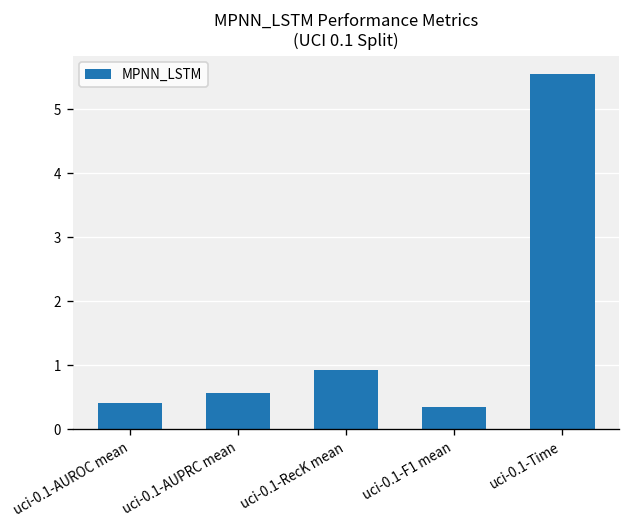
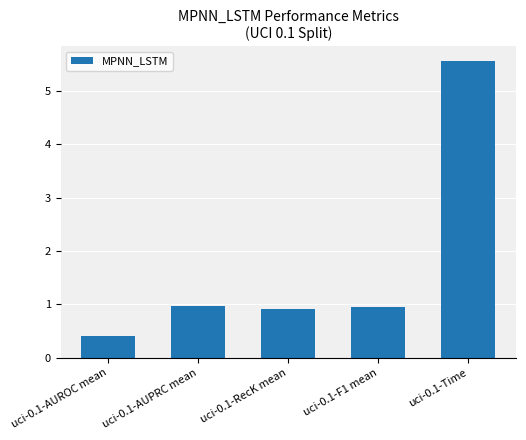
  {
    "uci-0.1-AUROC mean": 0.4,
-   "uci-0.1-AUPRC mean": 0.6,
+   "uci-0.1-AUPRC mean": 1.0,
    "uci-0.1-RecK mean": 0.9,
-   "uci-0.1-F1 mean": 0.3,
+   "uci-0.1-F1 mean": 1.0,
    "uci-0.1-Time": 5.6
  }
